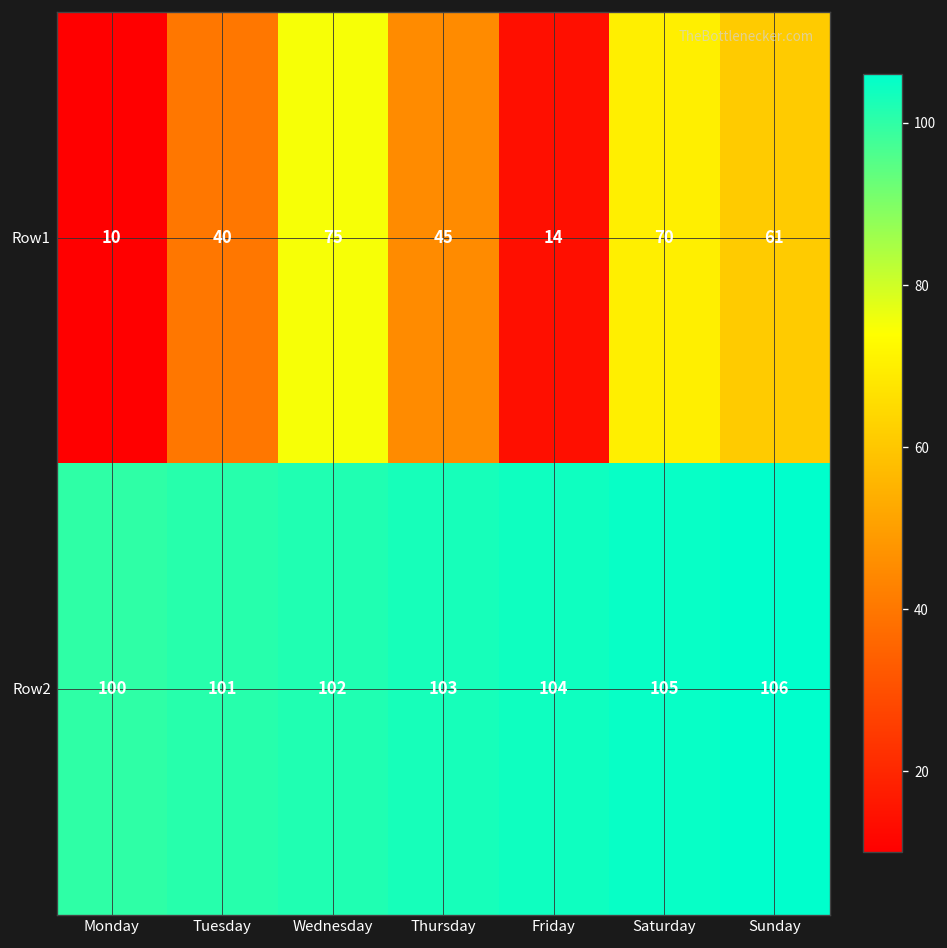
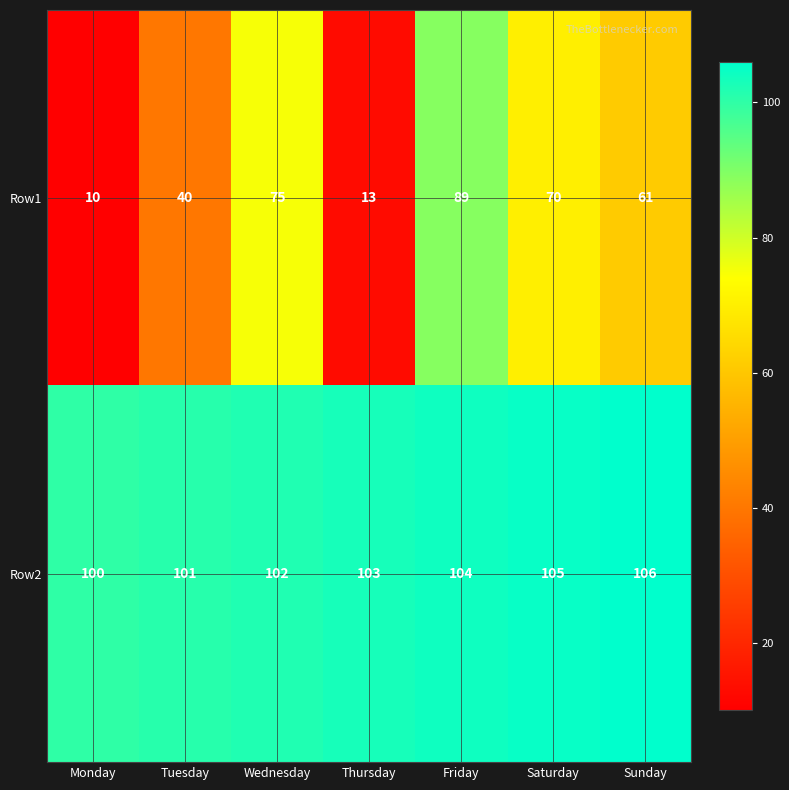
  {
    "Row1": {
      "Monday": 10,
      "Tuesday": 40,
      "Wednesday": 75,
-     "Thursday": 45,
-     "Friday": 14,
+     "Thursday": 13,
+     "Friday": 89,
      "Saturday": 70
    },
    "Row2": {
      "Monday": 100,
      "Tuesday": 101,
      "Wednesday": 102,
      "Thursday": 103,
      "Friday": 104,
      "Saturday": 105,
      "Sunday": 106
    }
  }
